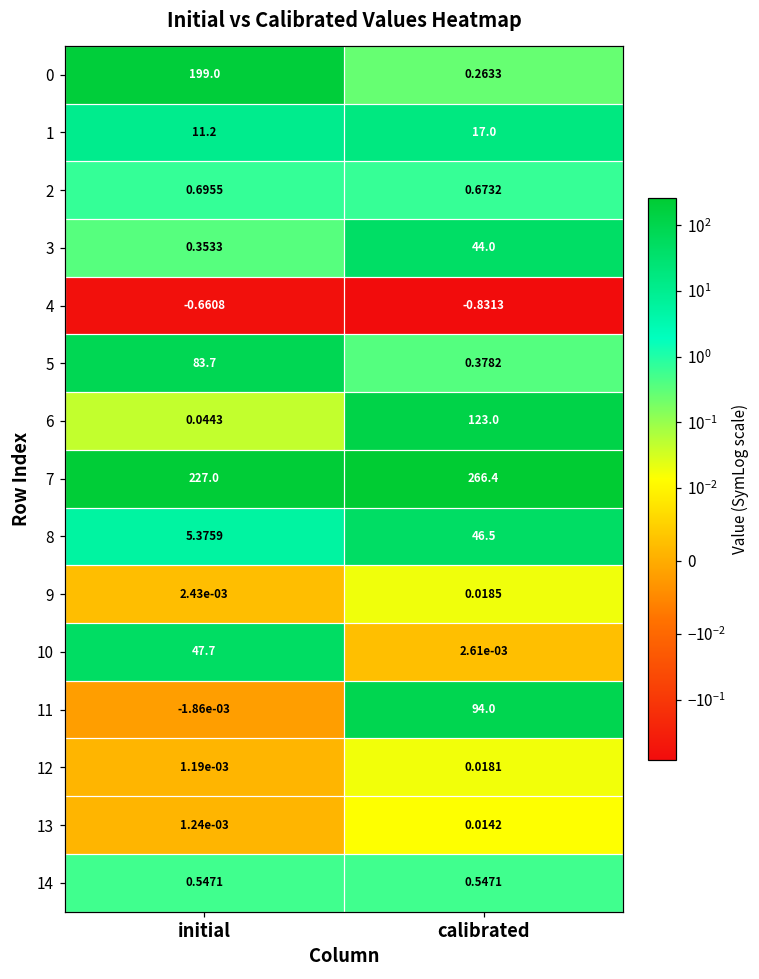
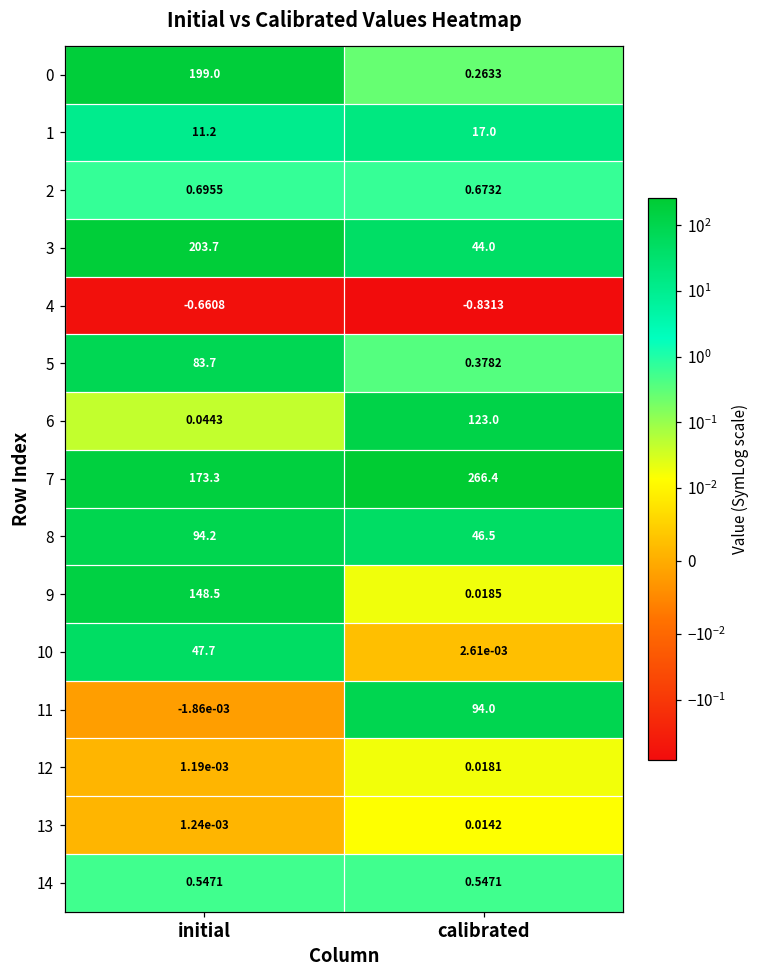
  {
    "0": {
      "initial": "199.0",
      "calibrated": "0.2633"
    },
    "1": {
      "initial": "11.2",
      "calibrated": "17.0"
    },
    "2": {
      "initial": "0.6955",
      "calibrated": "0.6732"
    },
    "3": {
-     "initial": "0.3533",
+     "initial": "203.7",
      "calibrated": "44.0"
    },
    "4": {
      "initial": "-0.6608",
      "calibrated": "-0.8313"
    },
    "5": {
      "initial": "83.7",
      "calibrated": "0.3782"
    },
    "6": {
      "initial": "0.0443",
      "calibrated": "123.0"
    },
    "7": {
-     "initial": "227.0",
+     "initial": "173.3",
      "calibrated": "266.4"
    },
    "8": {
-     "initial": "5.3759",
+     "initial": "94.2",
      "calibrated": "46.5"
    },
    "9": {
-     "initial": "2.43e-03",
+     "initial": "148.5",
      "calibrated": "0.0185"
    },
    "10": {
      "initial": "47.7",
      "calibrated": "2.61e-03"
    },
    "11": {
      "initial": "-1.86e-03",
      "calibrated": "94.0"
    },
    "12": {
      "initial": "1.19e-03",
      "calibrated": "0.0181"
    },
    "13": {
      "initial": "1.24e-03",
      "calibrated": "0.0142"
    },
    "14": {
      "initial": "0.5471",
      "calibrated": "0.5471"
    }
  }
